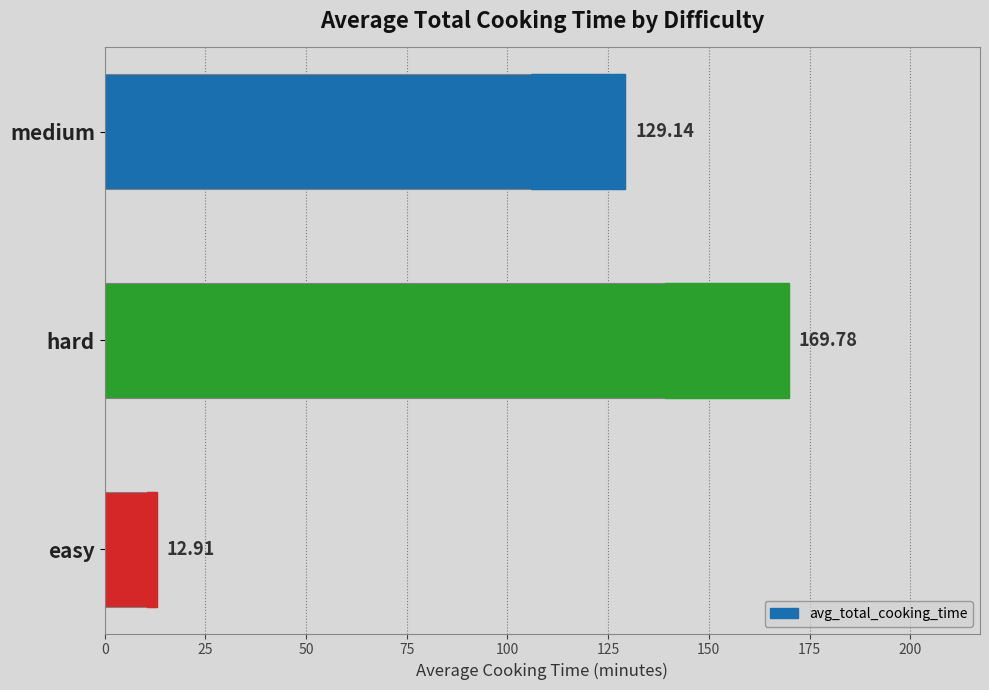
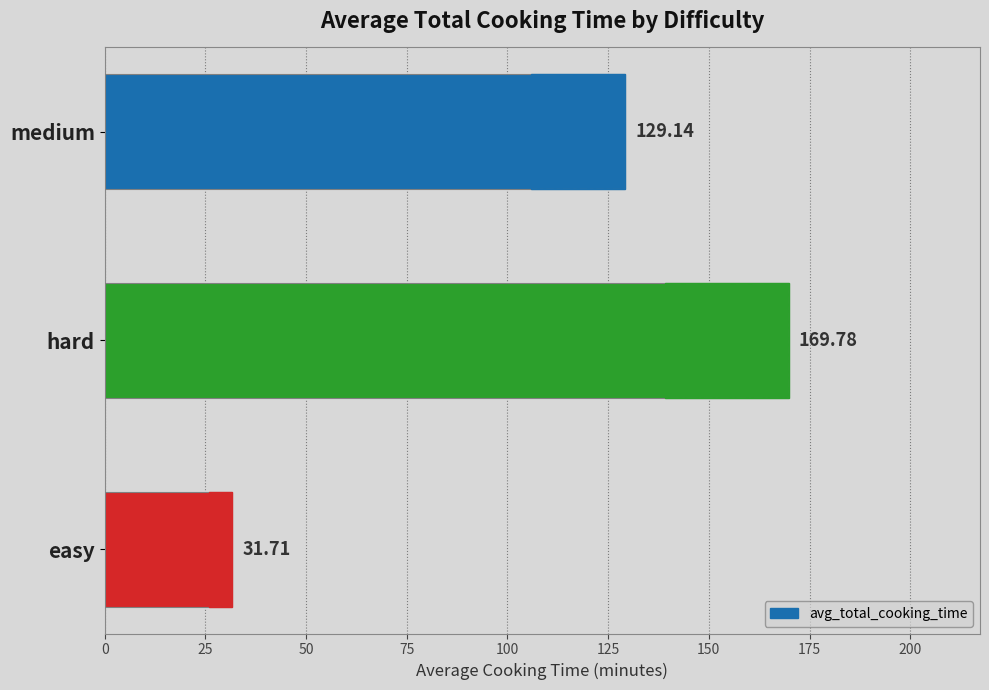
  {
    "avg_total_cooking_time": {
      "medium": 129.14,
      "hard": 169.78,
-     "easy": 12.91
+     "easy": 31.71
    }
  }
